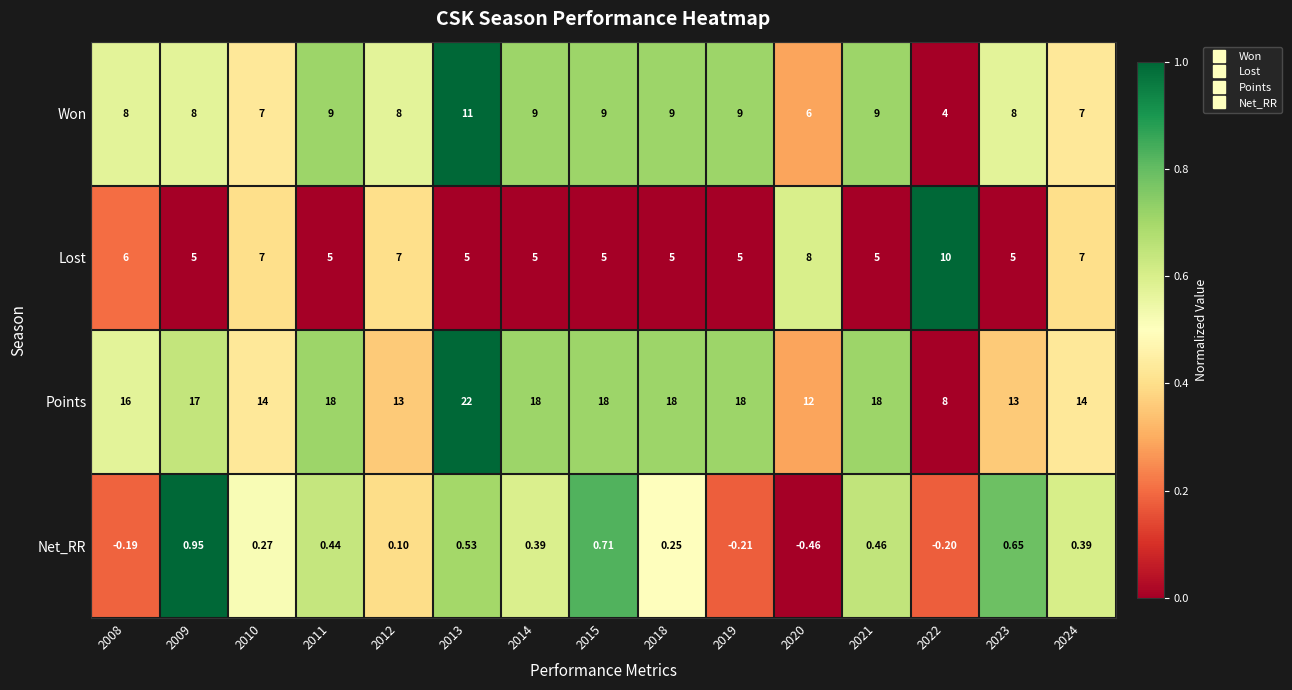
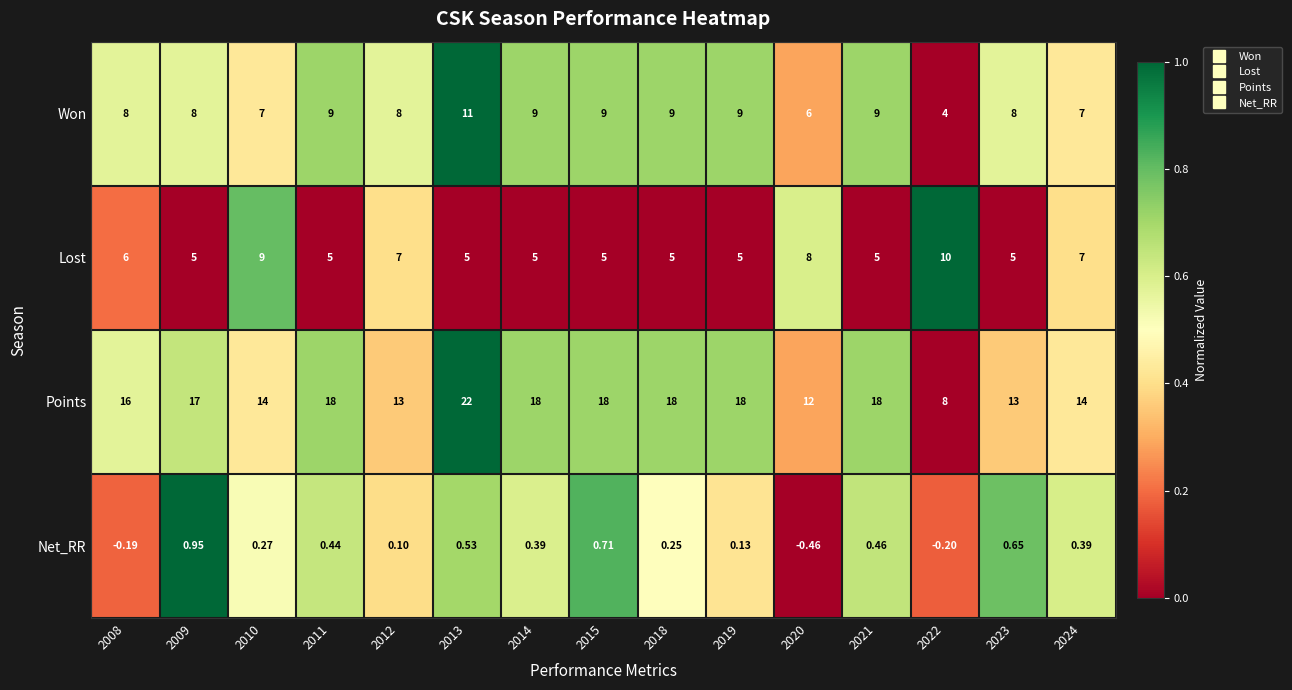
  {
    "Won": {
      "2008": 8,
      "2009": 8,
      "2010": 7,
      "2011": 9,
      "2012": 8,
      "2013": 11,
      "2014": 9,
      "2015": 9,
      "2018": 9,
      "2019": 9,
      "2020": 6,
      "2021": 9,
      "2022": 4,
      "2023": 8,
      "2024": 7
    },
    "Lost": {
      "2008": 6,
      "2009": 5,
-     "2010": 7,
+     "2010": 9,
      "2011": 5,
      "2012": 7,
      "2013": 5,
      "2014": 5,
      "2015": 5,
      "2018": 5,
      "2019": 5,
      "2020": 8,
      "2021": 5,
      "2022": 10,
      "2023": 5,
      "2024": 7
    },
    "Points": {
      "2008": 16,
      "2009": 17,
      "2010": 14,
      "2011": 18,
      "2012": 13,
      "2013": 22,
      "2014": 18,
      "2015": 18,
      "2018": 18,
      "2019": 18,
      "2020": 12,
      "2021": 18,
      "2022": 8,
      "2023": 13,
      "2024": 14
    },
    "Net_RR": {
      "2008": -0.19,
      "2009": 0.95,
      "2010": 0.27,
      "2011": 0.44,
      "2012": 0.10,
      "2013": 0.53,
      "2014": 0.39,
      "2015": 0.71,
      "2018": 0.25,
-     "2019": -0.21,
+     "2019": 0.13,
      "2020": -0.46,
      "2021": 0.46,
      "2022": -0.20,
      "2023": 0.65,
      "2024": 0.39
    }
  }
